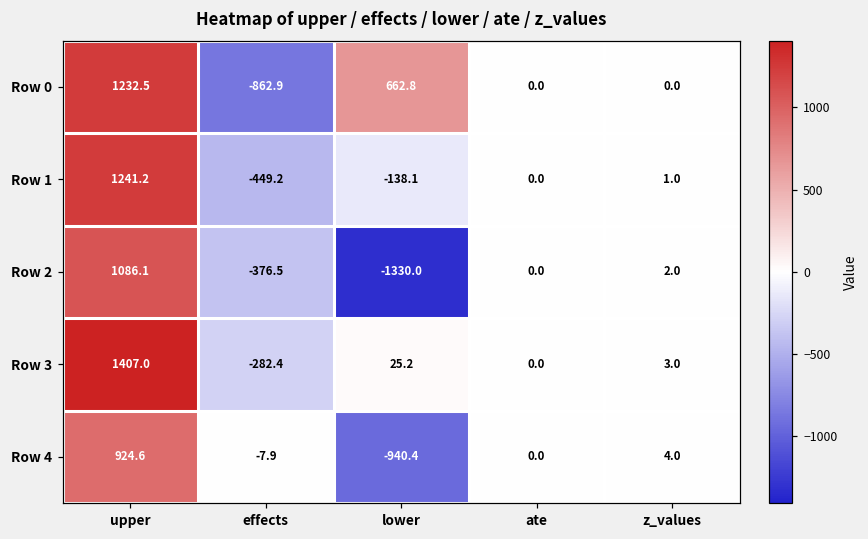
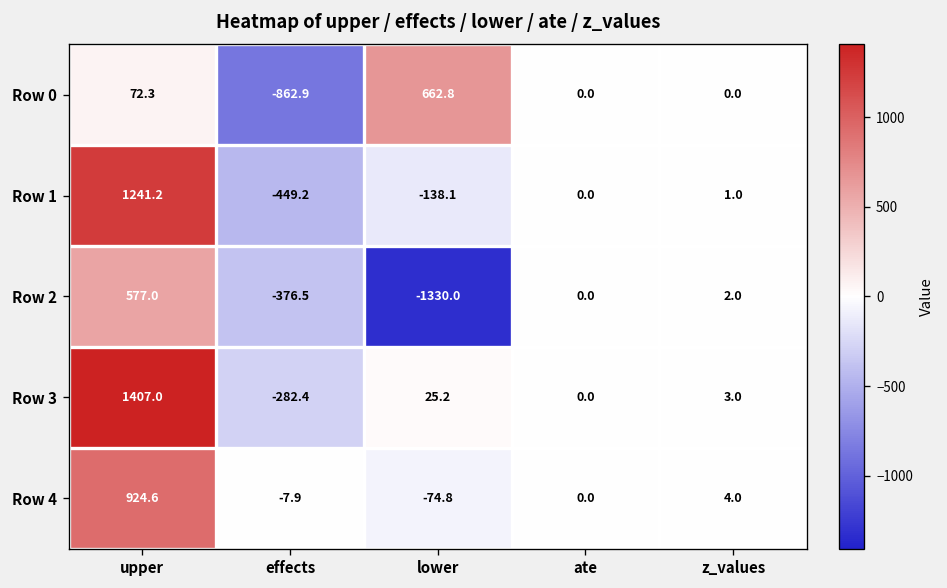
  {
    "Row 0": {
-     "upper": 1232.5,
+     "upper": 72.3,
      "effects": -862.9,
      "lower": 662.8,
      "ate": 0.0,
      "z_values": 0.0
    },
    "Row 1": {
      "upper": 1241.2,
      "effects": -449.2,
      "lower": -138.1,
      "ate": 0.0,
      "z_values": 1.0
    },
    "Row 2": {
-     "upper": 1086.1,
+     "upper": 577.0,
      "effects": -376.5,
      "lower": -1330.0,
      "ate": 0.0,
      "z_values": 2.0
    },
    "Row 3": {
      "upper": 1407.0,
      "effects": -282.4,
      "lower": 25.2,
      "ate": 0.0,
      "z_values": 3.0
    },
    "Row 4": {
      "upper": 924.6,
      "effects": -7.9,
-     "lower": -940.4,
+     "lower": -74.8,
      "ate": 0.0,
      "z_values": 4.0
    }
  }
